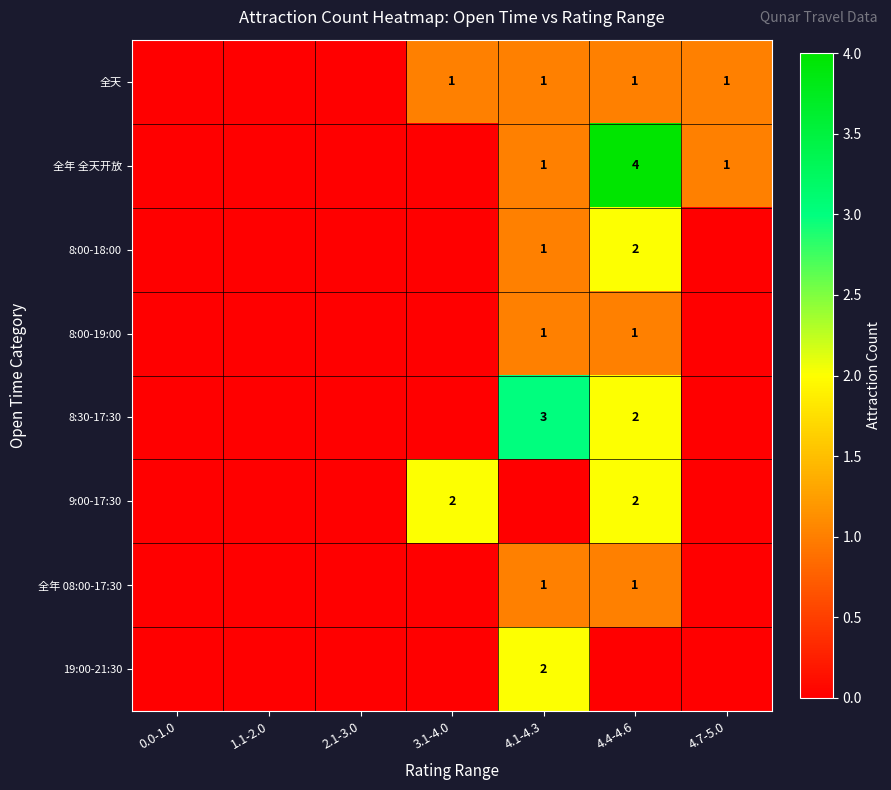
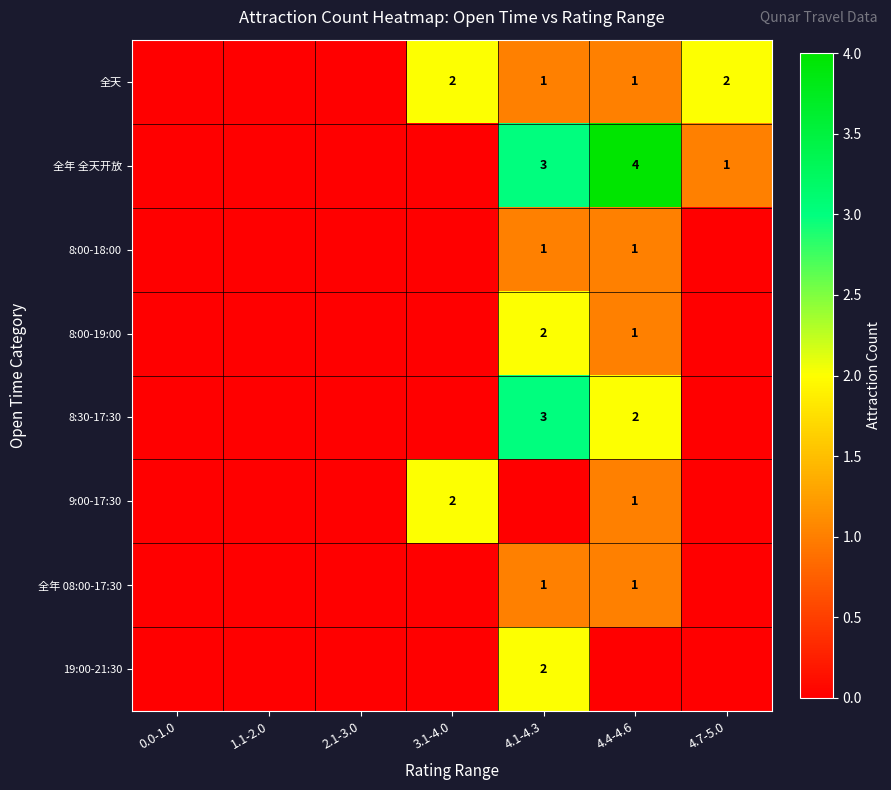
  {
    "全天": {
-     "3.1-4.0": 1,
+     "3.1-4.0": 2,
      "4.1-4.3": 1,
      "4.4-4.6": 1,
-     "4.7-5.0": 1
+     "4.7-5.0": 2
    },
    "全年 全天开放": {
-     "4.1-4.3": 1,
+     "4.1-4.3": 3,
      "4.4-4.6": 4,
      "4.7-5.0": 1
    },
    "8:00-18:00": {
      "4.1-4.3": 1,
-     "4.4-4.6": 2
+     "4.4-4.6": 1
    },
    "8:00-19:00": {
-     "4.1-4.3": 1,
+     "4.1-4.3": 2,
      "4.4-4.6": 1
    },
    "8:30-17:30": {
      "4.1-4.3": 3,
      "4.4-4.6": 2
    },
    "9:00-17:30": {
      "3.1-4.0": 2,
-     "4.4-4.6": 2
+     "4.4-4.6": 1
    },
    "全年 08:00-17:30": {
      "4.1-4.3": 1,
      "4.4-4.6": 1
    },
    "19:00-21:30": {
      "4.1-4.3": 2
    }
  }
